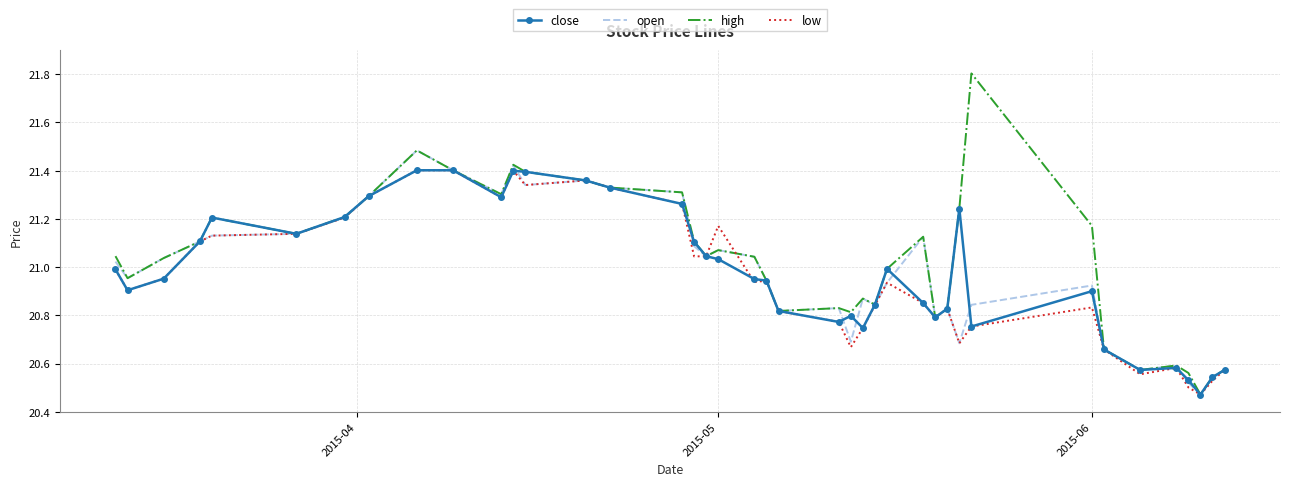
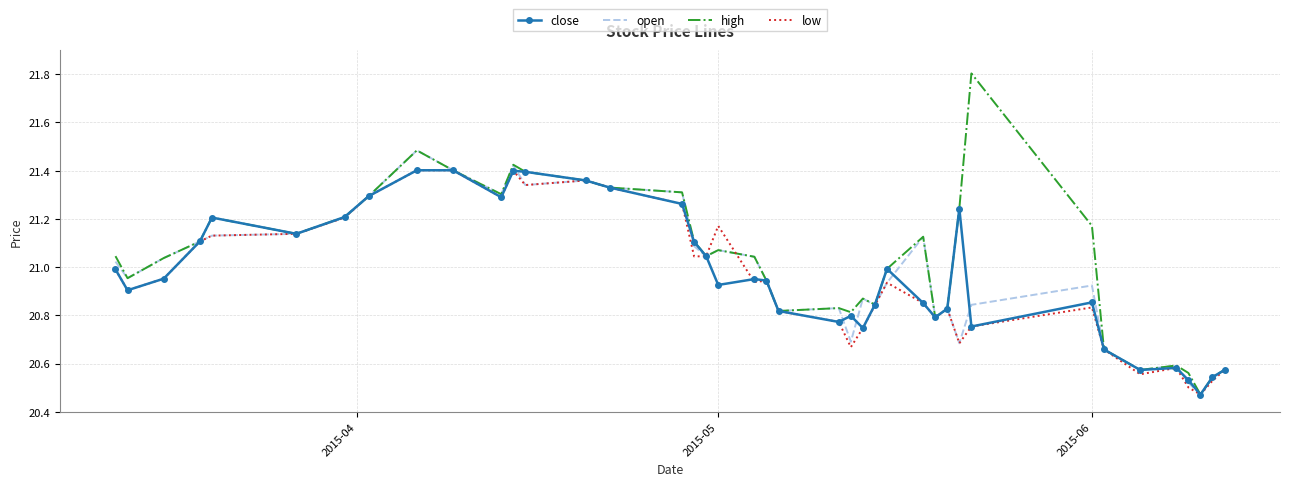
  {
    "close": {
-     "2015-05": 21.03,
-     "2015-06": 20.90
+     "2015-05": 20.93,
+     "2015-06": 20.85
    },
    "open": {
      "2015-06": 20.92
    },
    "high": {
      "2015-06": 21.17
    },
    "low": {
      "2015-05": 21.17,
      "2015-06": 20.83
    }
  }
